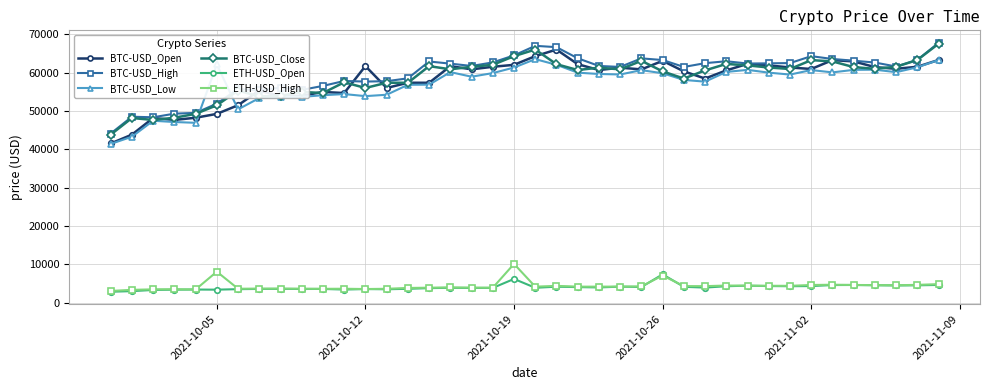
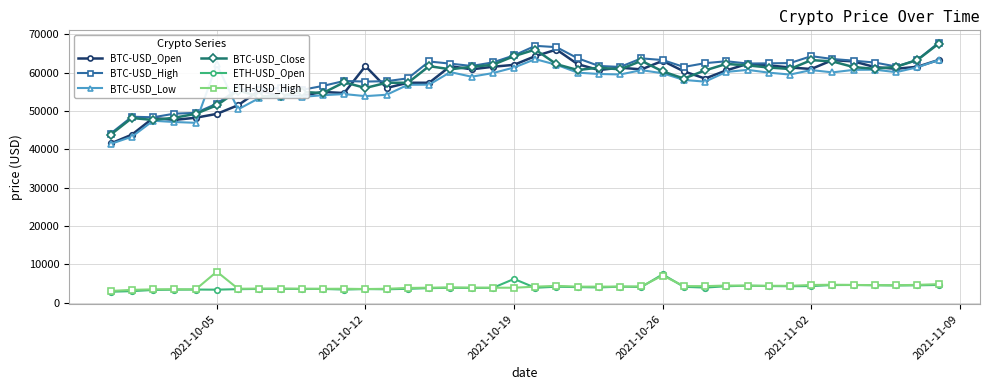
  {
    "BTC-USD_Open": {
      "2021-10-05": 49000,
      "2021-10-12": 62000,
      "2021-10-19": 62000
    },
    "BTC-USD_Low": {
      "2021-10-12": 54000,
      "2021-10-19": 61000
    },
    "ETH-USD_Open": {
      "2021-10-05": 3000,
      "2021-10-19": 6000
    },
    "ETH-USD_High": {
      "2021-10-05": 8000,
-     "2021-10-19": 10000
+     "2021-10-19": 4000
    }
  }
